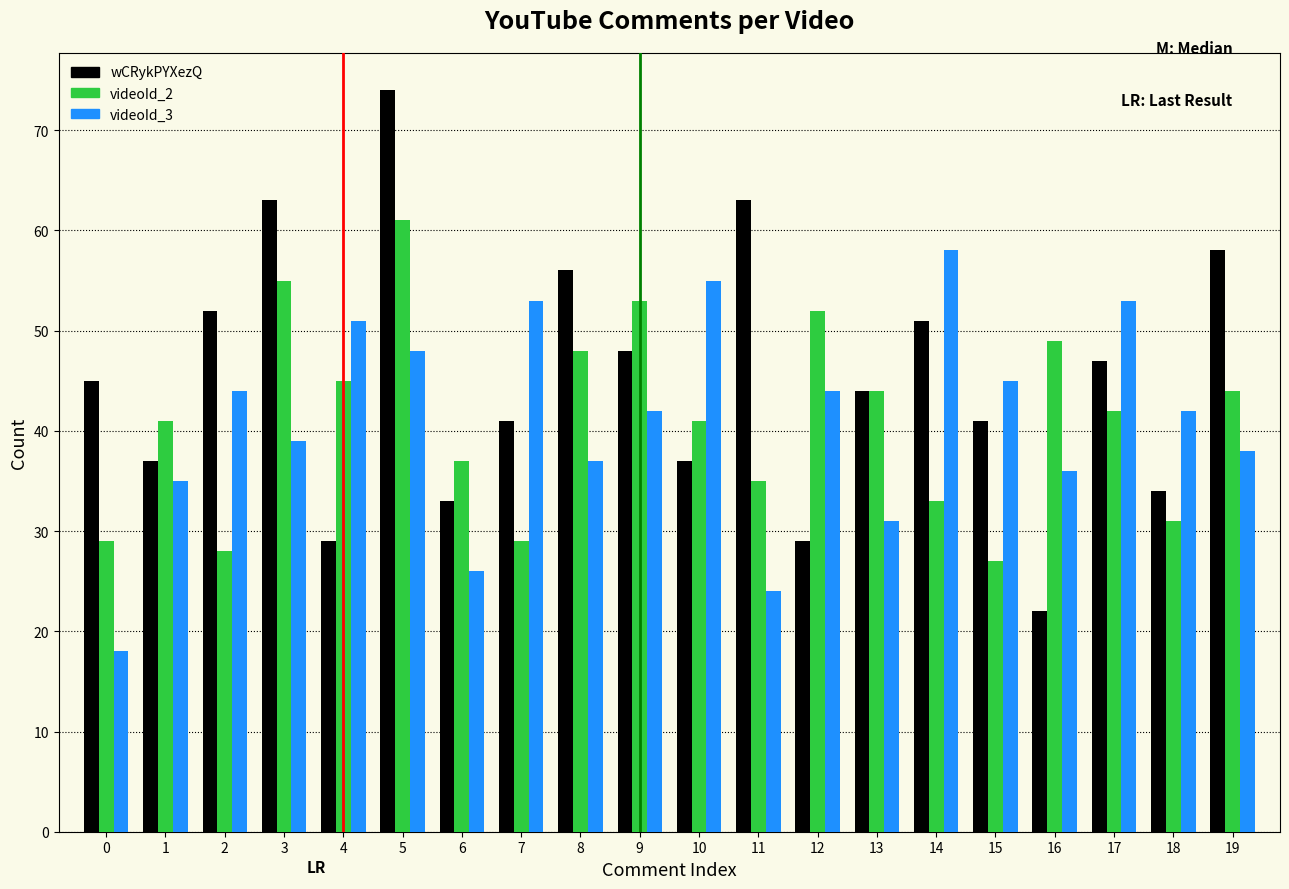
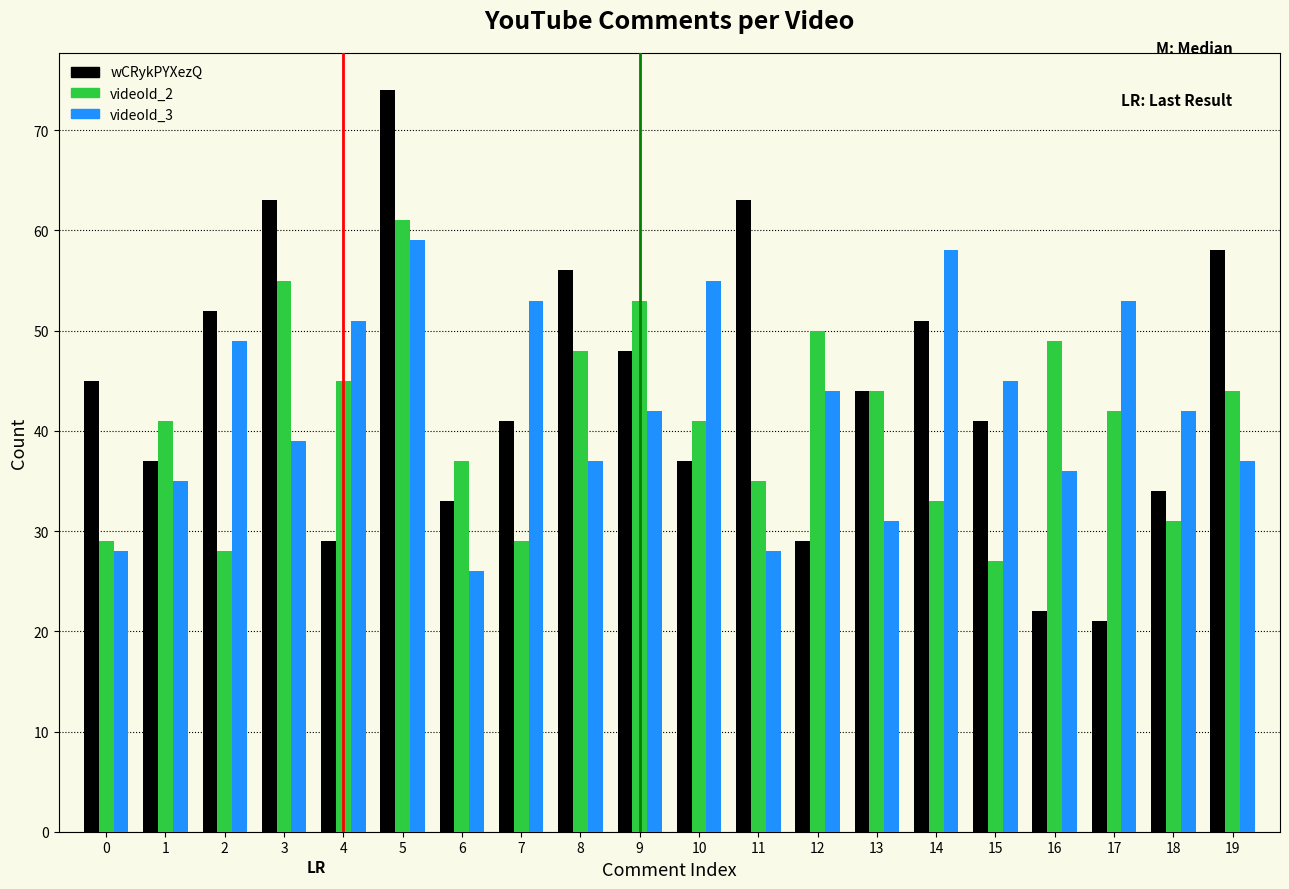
  {
    "wCRykPYXezQ": {
      "0": 45,
      "1": 37,
      "2": 52,
      "3": 63,
      "4": 29,
      "5": 74,
      "6": 33,
      "7": 41,
      "8": 56,
      "9": 48,
      "10": 37,
      "11": 63,
      "12": 29,
      "13": 44,
      "14": 51,
      "15": 41,
      "16": 22,
-     "17": 47,
+     "17": 21,
      "18": 34,
      "19": 58
    },
    "videoId_2": {
      "0": 29,
      "1": 41,
      "2": 28,
      "3": 55,
      "4": 45,
      "5": 61,
      "6": 37,
      "7": 29,
      "8": 48,
      "9": 53,
      "10": 41,
      "11": 35,
-     "12": 52,
+     "12": 50,
      "13": 44,
      "14": 33,
      "15": 27,
      "16": 49,
      "17": 42,
      "18": 31,
      "19": 44
    },
    "videoId_3": {
-     "0": 18,
+     "0": 28,
      "1": 35,
-     "2": 44,
+     "2": 49,
      "3": 39,
      "4": 51,
-     "5": 48,
+     "5": 59,
      "6": 26,
      "7": 53,
      "8": 37,
      "9": 42,
      "10": 55,
-     "11": 24,
+     "11": 28,
      "12": 44,
      "13": 31,
      "14": 58,
      "15": 45,
      "16": 36,
      "17": 53,
      "18": 42,
-     "19": 38
+     "19": 37
    }
  }
